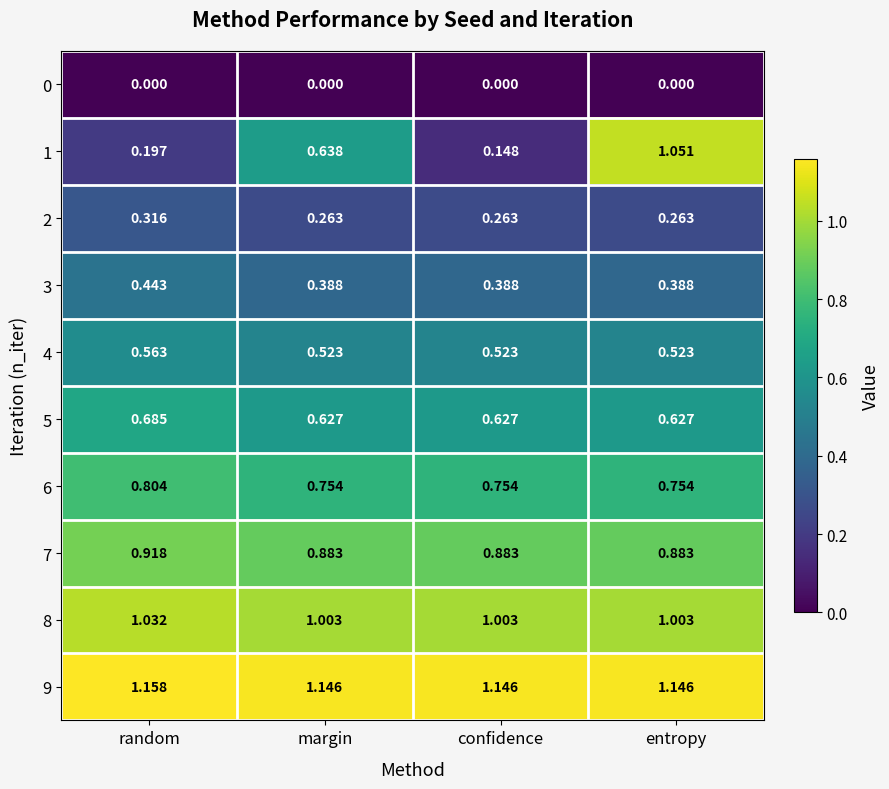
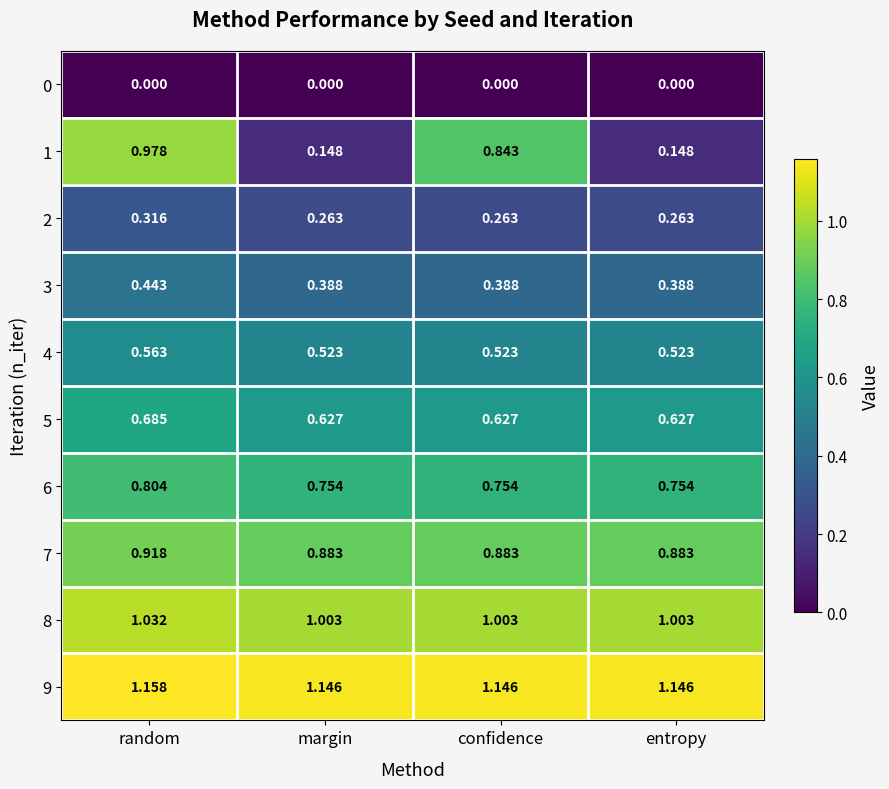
  {
    "0": {
      "random": 0.000,
      "margin": 0.000,
      "confidence": 0.000,
      "entropy": 0.000
    },
    "1": {
-     "random": 0.197,
-     "margin": 0.638,
-     "confidence": 0.148,
-     "entropy": 1.051
+     "random": 0.978,
+     "margin": 0.148,
+     "confidence": 0.843,
+     "entropy": 0.148
    },
    "2": {
      "random": 0.316,
      "margin": 0.263,
      "confidence": 0.263,
      "entropy": 0.263
    },
    "3": {
      "random": 0.443,
      "margin": 0.388,
      "confidence": 0.388,
      "entropy": 0.388
    },
    "4": {
      "random": 0.563,
      "margin": 0.523,
      "confidence": 0.523,
      "entropy": 0.523
    },
    "5": {
      "random": 0.685,
      "margin": 0.627,
      "confidence": 0.627,
      "entropy": 0.627
    },
    "6": {
      "random": 0.804,
      "margin": 0.754,
      "confidence": 0.754,
      "entropy": 0.754
    },
    "7": {
      "random": 0.918,
      "margin": 0.883,
      "confidence": 0.883,
      "entropy": 0.883
    },
    "8": {
      "random": 1.032,
      "margin": 1.003,
      "confidence": 1.003,
      "entropy": 1.003
    },
    "9": {
      "random": 1.158,
      "margin": 1.146,
      "confidence": 1.146,
      "entropy": 1.146
    }
  }
